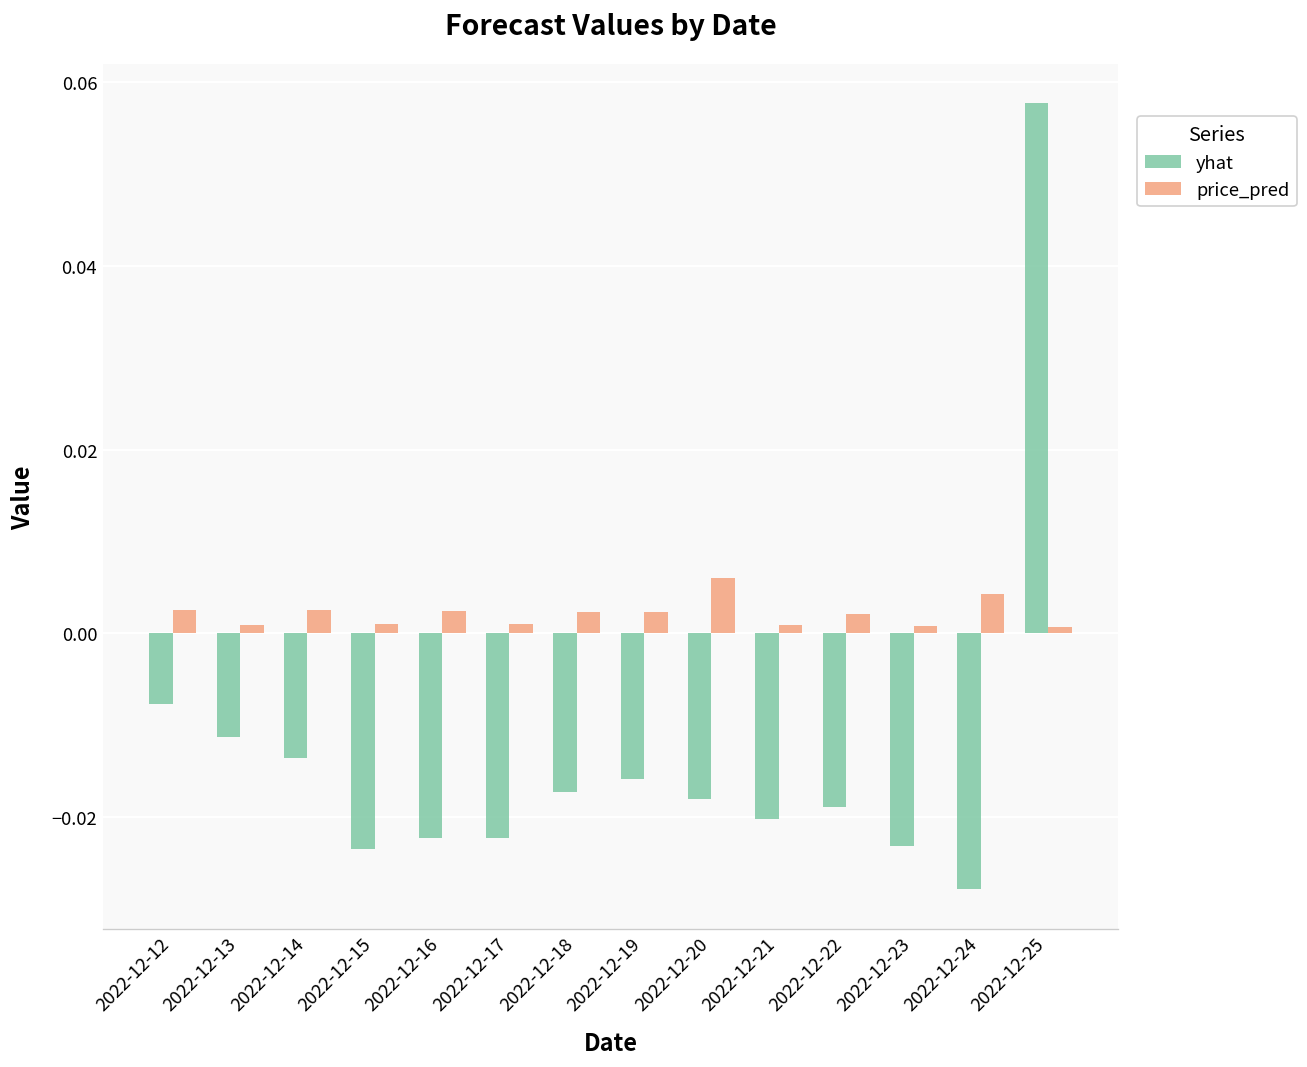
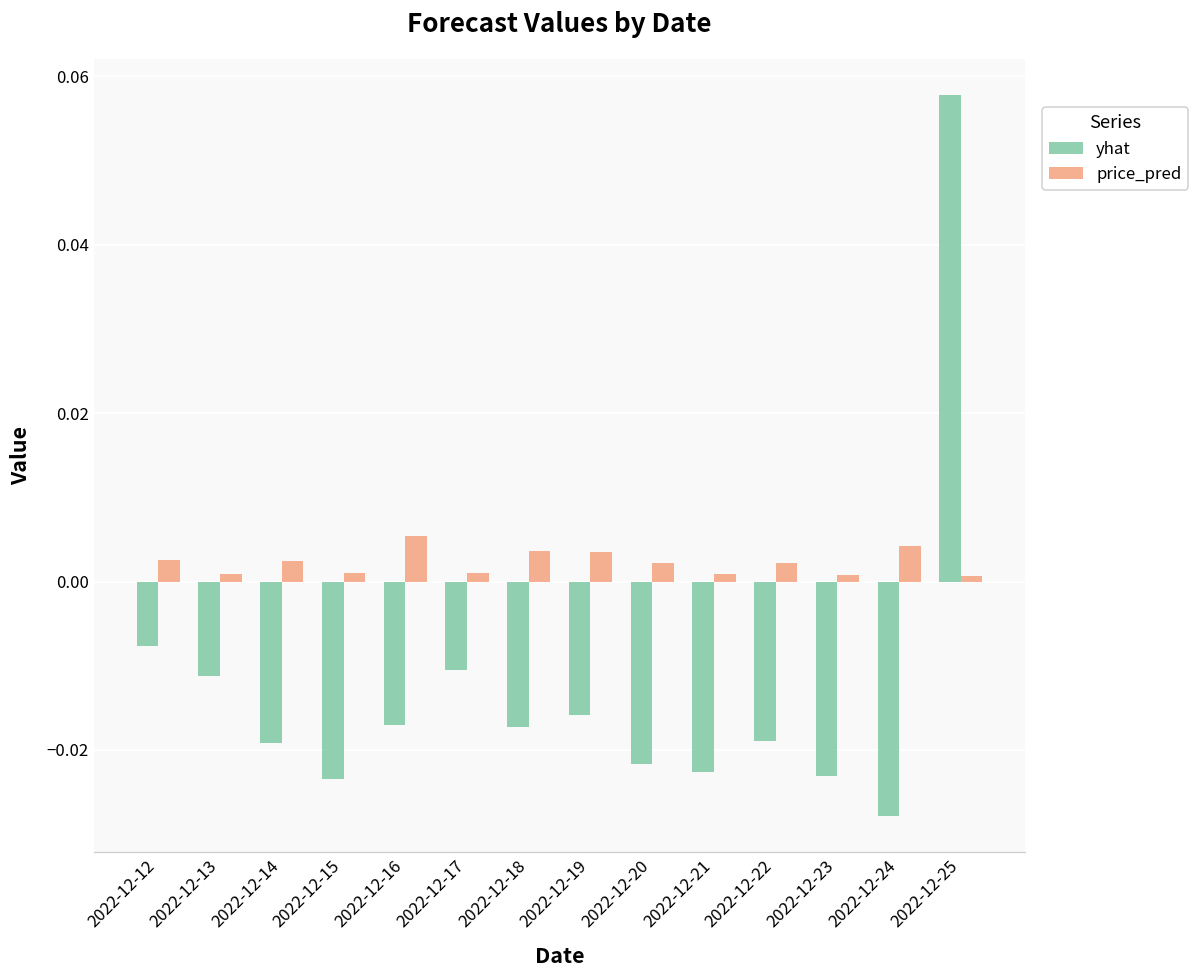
  {
    "yhat": {
      "2022-12-12": -0.008,
      "2022-12-13": -0.011,
-     "2022-12-14": -0.014,
+     "2022-12-14": -0.019,
      "2022-12-15": -0.023,
-     "2022-12-16": -0.022,
-     "2022-12-17": -0.022,
+     "2022-12-16": -0.017,
+     "2022-12-17": -0.010,
      "2022-12-18": -0.017,
      "2022-12-19": -0.016,
-     "2022-12-20": -0.018,
-     "2022-12-21": -0.020,
+     "2022-12-20": -0.022,
+     "2022-12-21": -0.023,
      "2022-12-22": -0.019,
      "2022-12-23": -0.023,
      "2022-12-24": -0.028,
      "2022-12-25": 0.058
    },
    "price_pred": {
      "2022-12-12": 0.003,
      "2022-12-13": 0.001,
      "2022-12-14": 0.002,
      "2022-12-15": 0.001,
-     "2022-12-16": 0.002,
+     "2022-12-16": 0.005,
      "2022-12-17": 0.001,
-     "2022-12-18": 0.002,
-     "2022-12-19": 0.002,
-     "2022-12-20": 0.006,
+     "2022-12-18": 0.004,
+     "2022-12-19": 0.003,
+     "2022-12-20": 0.002,
      "2022-12-21": 0.001,
      "2022-12-22": 0.002,
      "2022-12-23": 0.001,
      "2022-12-24": 0.004,
      "2022-12-25": 0.001
    }
  }
